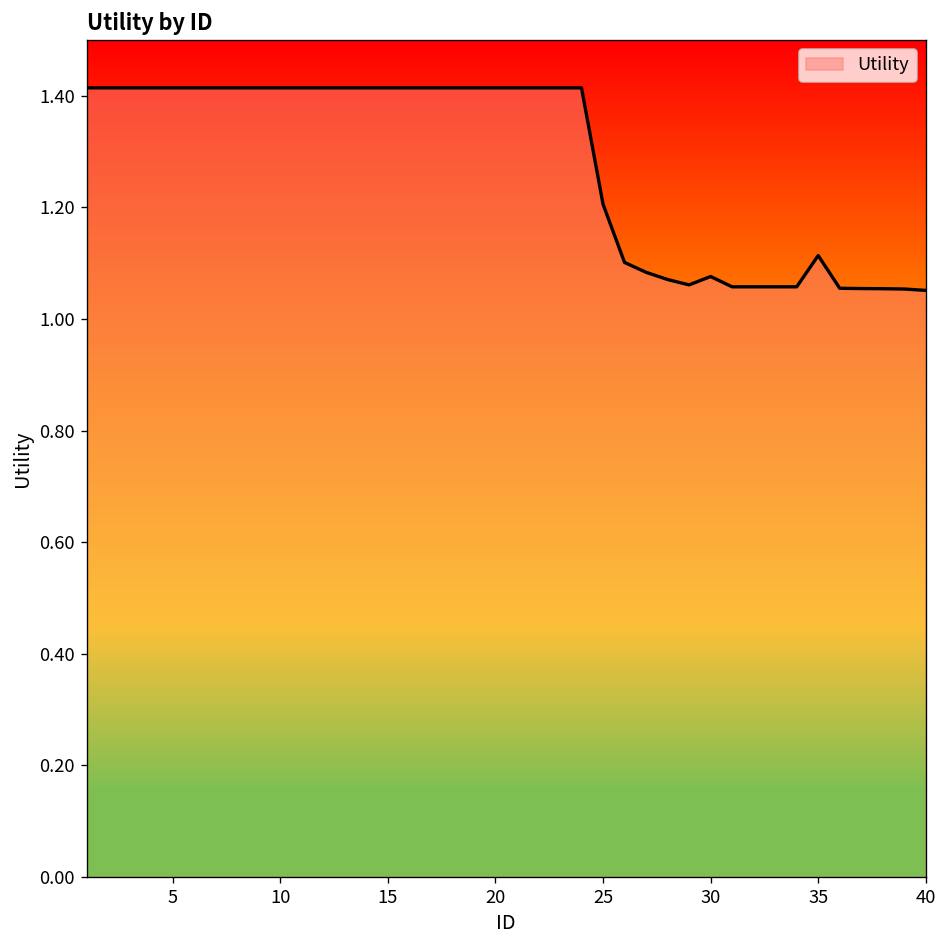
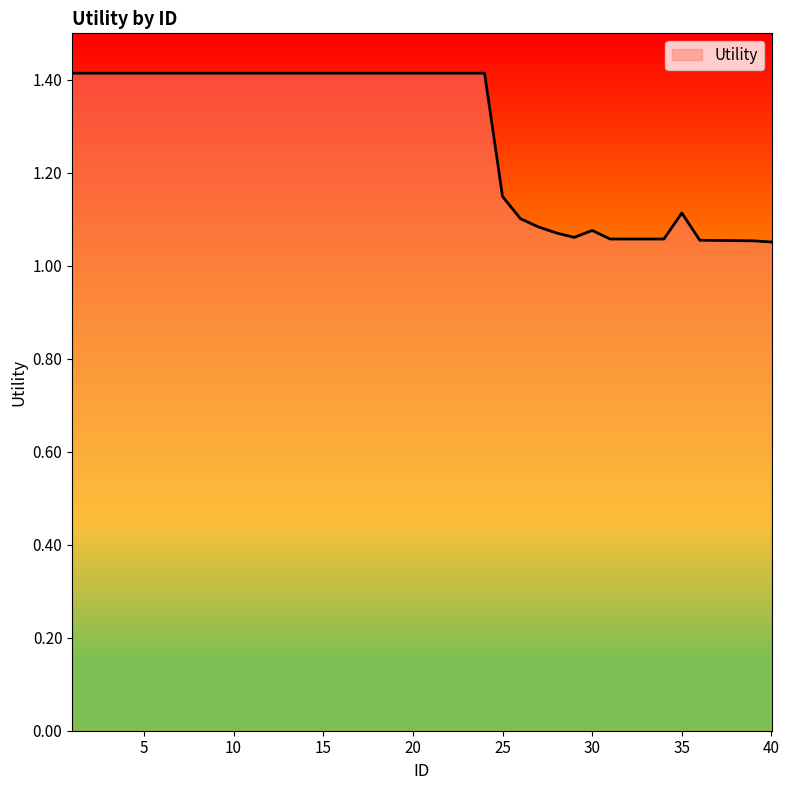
  {
    "5": 1.41,
    "10": 1.41,
    "15": 1.41,
    "20": 1.41,
-   "25": 1.21,
+   "25": 1.15,
    "30": 1.08,
    "35": 1.11,
    "40": 1.05
  }
